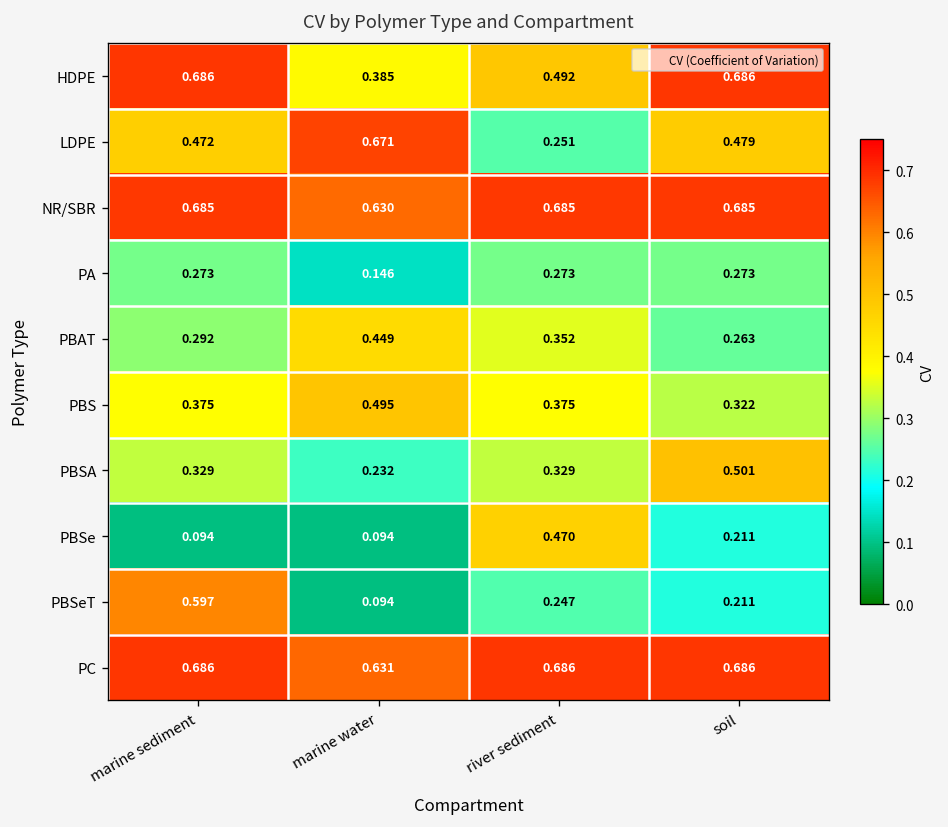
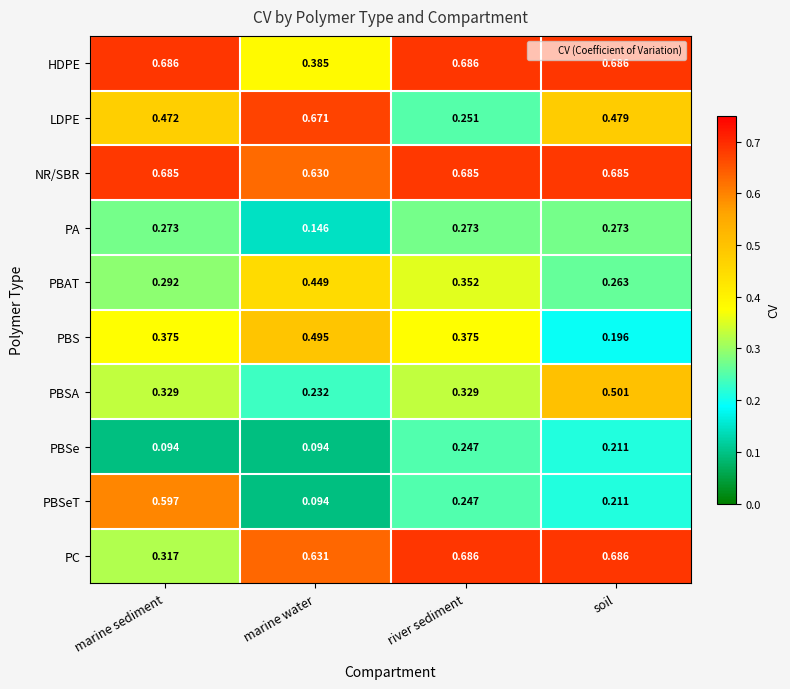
  {
    "HDPE": {
      "marine sediment": 0.686,
      "marine water": 0.385,
-     "river sediment": 0.492
+     "river sediment": 0.686
    },
    "LDPE": {
      "marine sediment": 0.472,
      "marine water": 0.671,
      "river sediment": 0.251,
      "soil": 0.479
    },
    "NR/SBR": {
      "marine sediment": 0.685,
      "marine water": 0.630,
      "river sediment": 0.685,
      "soil": 0.685
    },
    "PA": {
      "marine sediment": 0.273,
      "marine water": 0.146,
      "river sediment": 0.273,
      "soil": 0.273
    },
    "PBAT": {
      "marine sediment": 0.292,
      "marine water": 0.449,
      "river sediment": 0.352,
      "soil": 0.263
    },
    "PBS": {
      "marine sediment": 0.375,
      "marine water": 0.495,
      "river sediment": 0.375,
-     "soil": 0.322
+     "soil": 0.196
    },
    "PBSA": {
      "marine sediment": 0.329,
      "marine water": 0.232,
      "river sediment": 0.329,
      "soil": 0.501
    },
    "PBSe": {
      "marine sediment": 0.094,
      "marine water": 0.094,
-     "river sediment": 0.470,
+     "river sediment": 0.247,
      "soil": 0.211
    },
    "PBSeT": {
      "marine sediment": 0.597,
      "marine water": 0.094,
      "river sediment": 0.247,
      "soil": 0.211
    },
    "PC": {
-     "marine sediment": 0.686,
+     "marine sediment": 0.317,
      "marine water": 0.631,
      "river sediment": 0.686,
      "soil": 0.686
    }
  }
